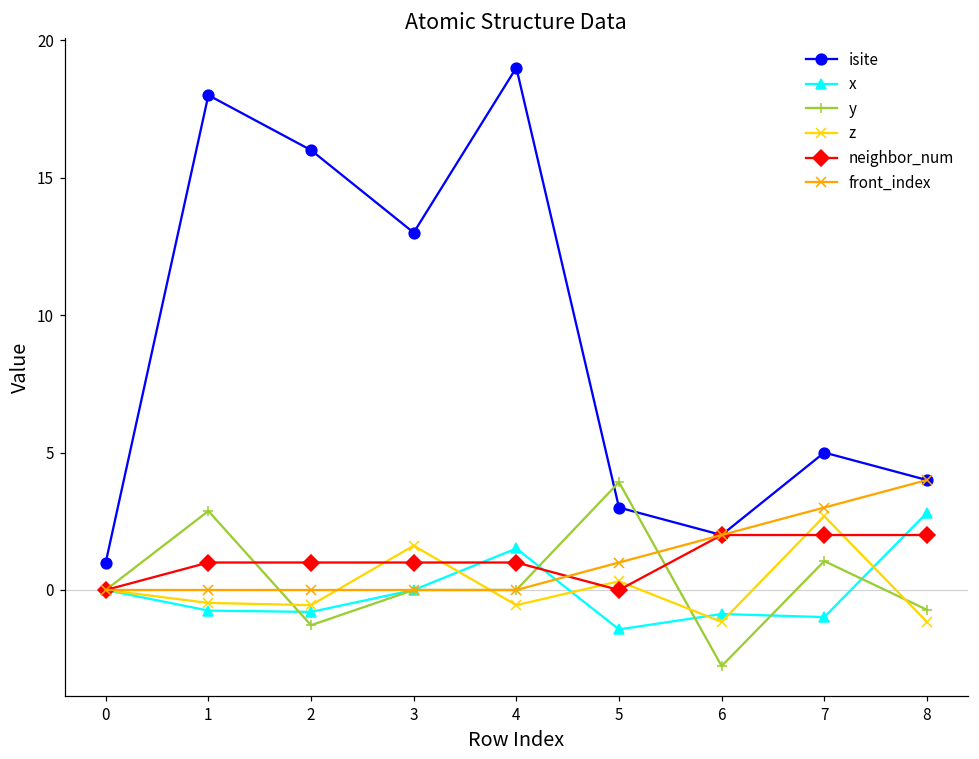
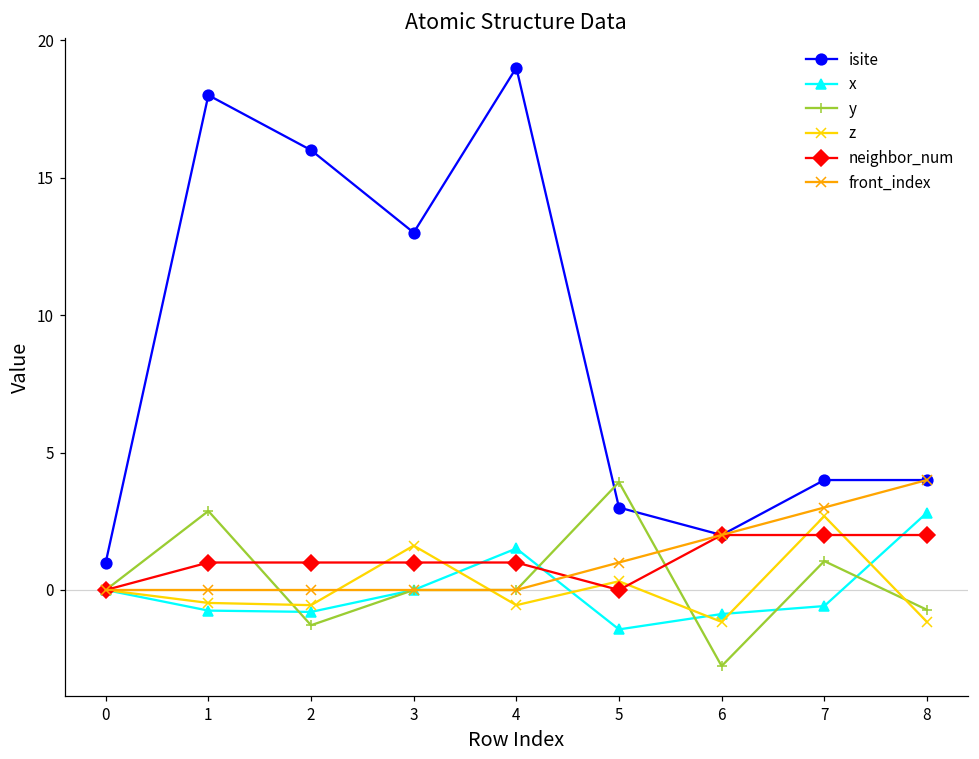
  {
    "isite": {
      "0": 1,
      "1": 18,
      "2": 16,
      "3": 13,
      "4": 19,
      "5": 3,
-     "7": 5
+     "7": 4
    },
    "x": {
      "1": -0.7,
      "2": -0.8,
      "4": 1.5,
      "5": -1.4,
      "6": -0.9,
-     "7": -1.0,
+     "7": -0.6,
      "8": 2.8
    },
    "y": {
      "1": 2.9,
      "2": -1.3,
      "5": 3.9,
      "6": -2.8,
      "7": 1.1,
      "8": -0.7
    },
    "neighbor_num": {
      "1": 1.0,
      "2": 1.0,
      "3": 1.0,
      "4": 1.0,
      "5": 0.0,
      "7": 2.0,
      "8": 2.0
    }
  }
